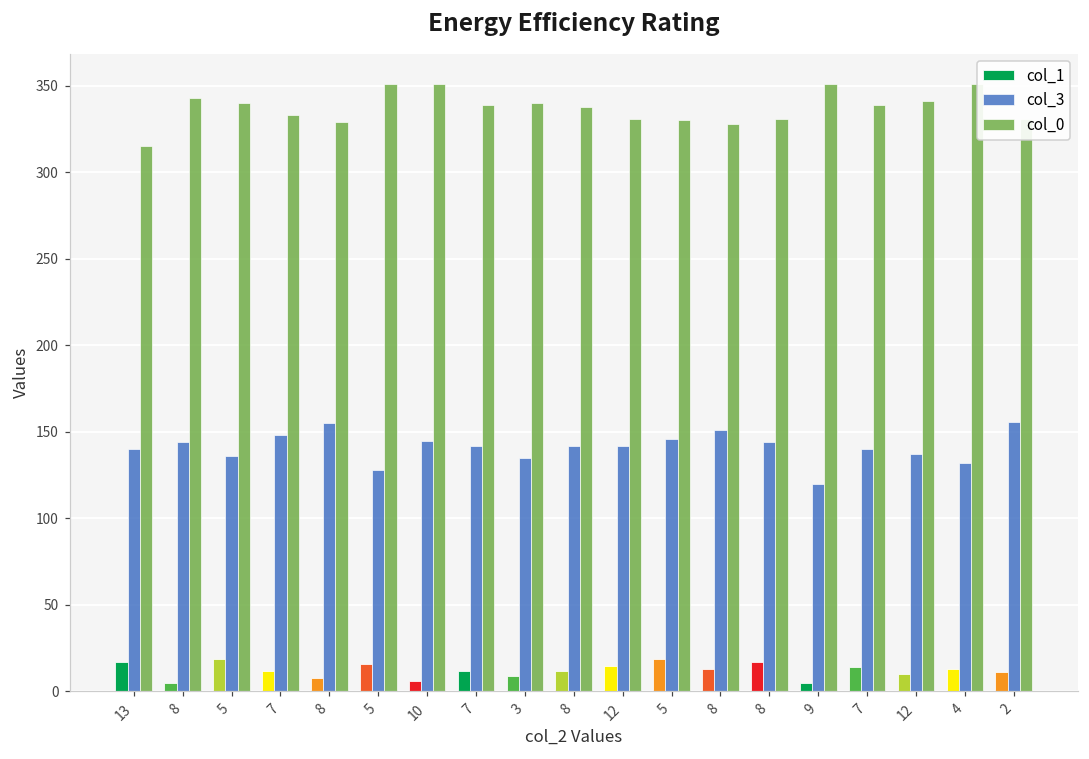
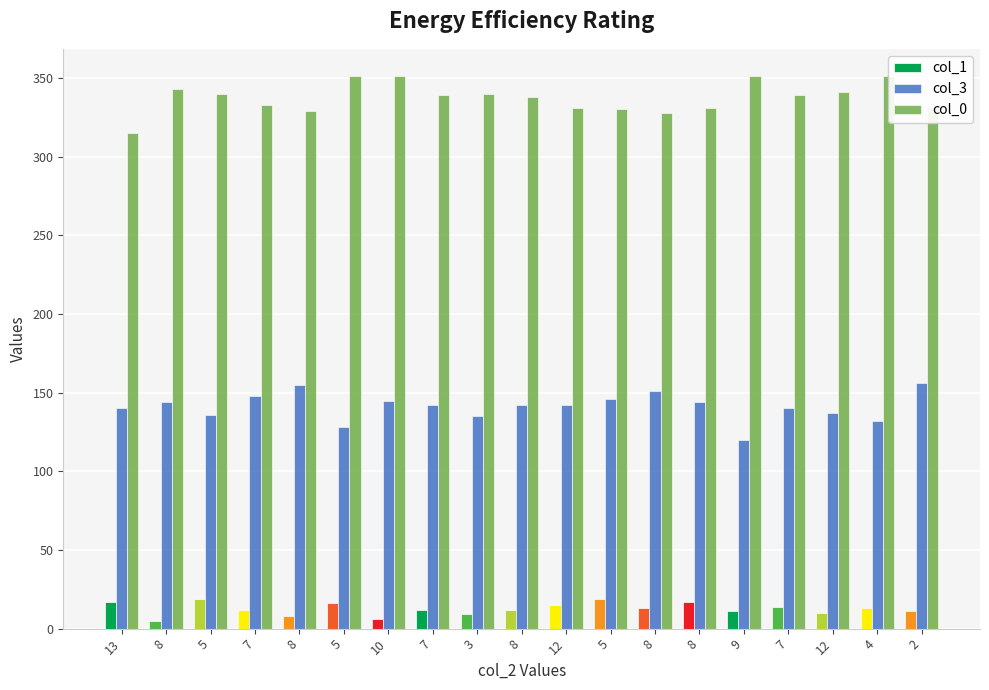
  {
    "col_1": {
      "13": 17,
      "10": 6,
      "3": 9,
-     "9": 5,
+     "9": 11,
      "4": 13,
      "2": 11
    },
    "col_3": {
      "13": 140,
      "10": 145,
      "3": 135,
      "9": 120,
      "4": 132,
      "2": 156
    },
    "col_0": {
      "13": 315,
      "10": 351,
      "3": 340,
      "9": 351
    }
  }
